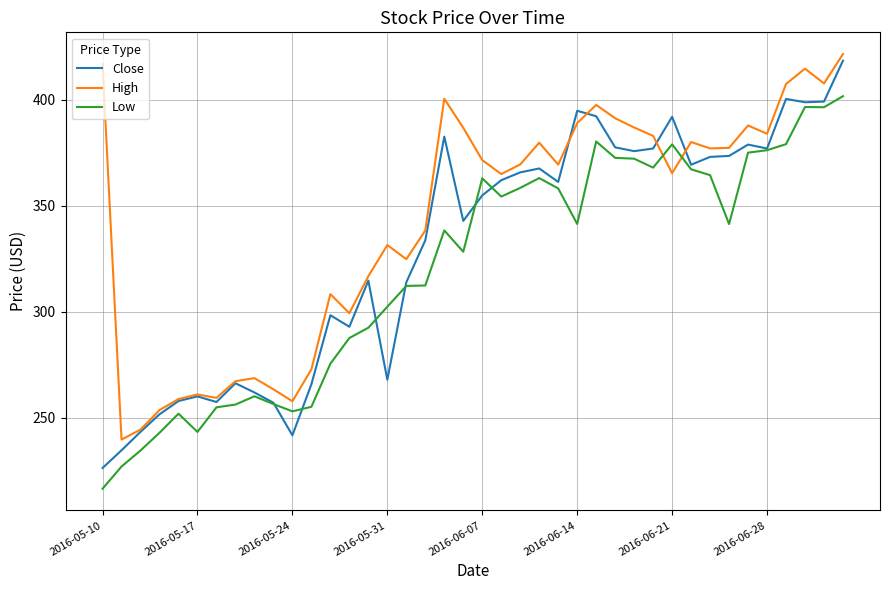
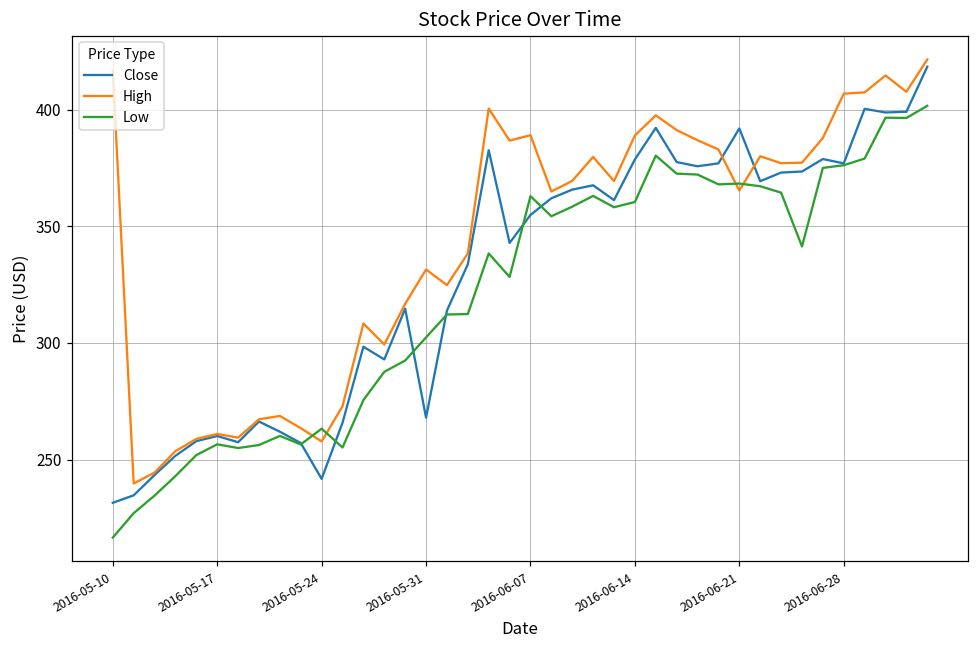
  {
    "Close": {
-     "2016-05-10": 226,
+     "2016-05-10": 232,
      "2016-05-24": 242,
      "2016-05-31": 268,
      "2016-06-07": 355,
-     "2016-06-14": 395,
+     "2016-06-14": 379,
      "2016-06-21": 392
    },
    "High": {
      "2016-05-24": 258,
      "2016-05-31": 331,
-     "2016-06-07": 372,
+     "2016-06-07": 389,
      "2016-06-14": 389,
      "2016-06-21": 365,
-     "2016-06-28": 384
+     "2016-06-28": 407
    },
    "Low": {
      "2016-05-10": 217,
-     "2016-05-17": 243,
-     "2016-05-24": 253,
+     "2016-05-17": 257,
+     "2016-05-24": 263,
      "2016-05-31": 302,
      "2016-06-07": 363,
-     "2016-06-14": 341,
-     "2016-06-21": 379
+     "2016-06-14": 360,
+     "2016-06-21": 368
    }
  }
